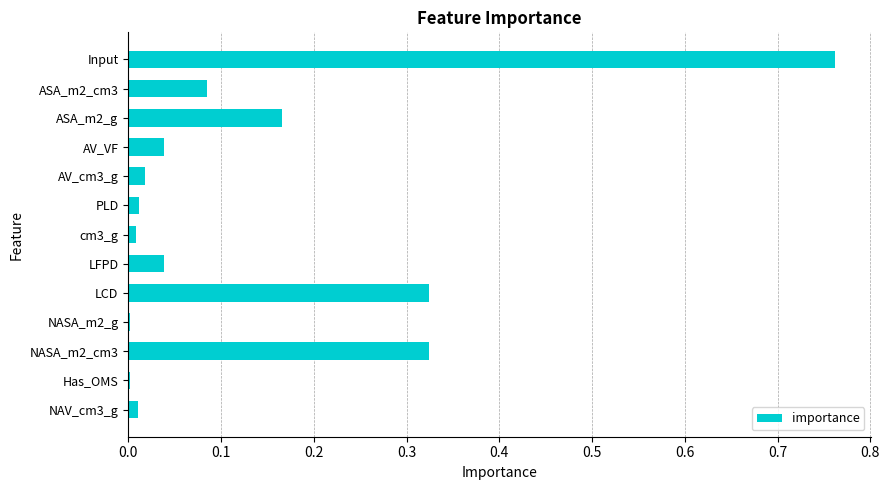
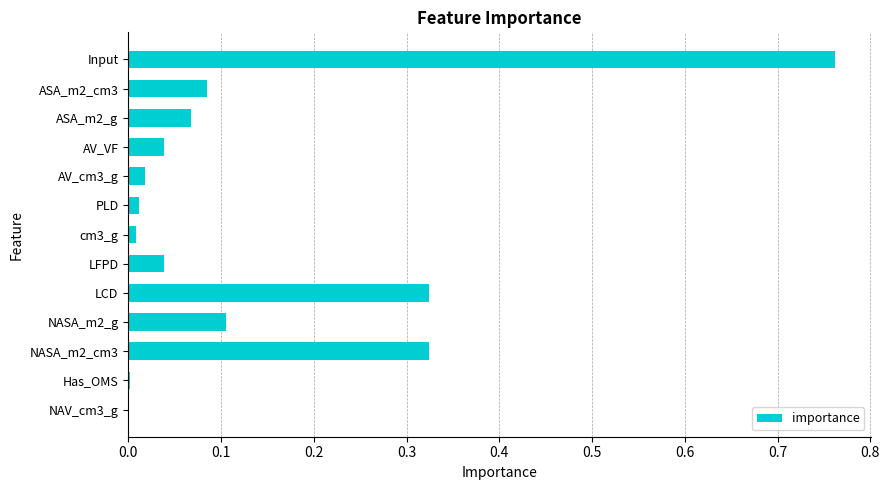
  {
    "Input": 0.76,
    "ASA_m2_cm3": 0.08,
-   "ASA_m2_g": 0.17,
+   "ASA_m2_g": 0.07,
    "AV_VF": 0.04,
    "AV_cm3_g": 0.02,
    "PLD": 0.01,
    "cm3_g": 0.01,
    "LFPD": 0.04,
    "LCD": 0.32,
-   "NASA_m2_g": 0.00,
+   "NASA_m2_g": 0.11,
    "NASA_m2_cm3": 0.32,
-   "NAV_cm3_g": 0.01
+   "NAV_cm3_g": 0.00
  }
